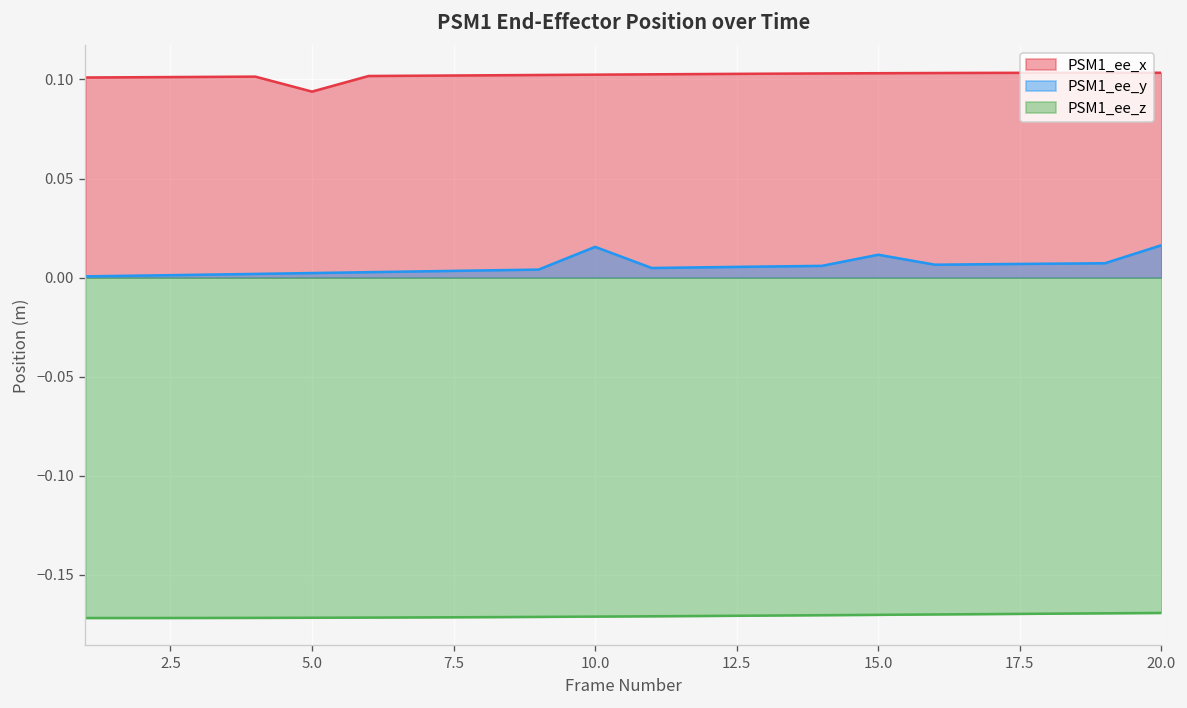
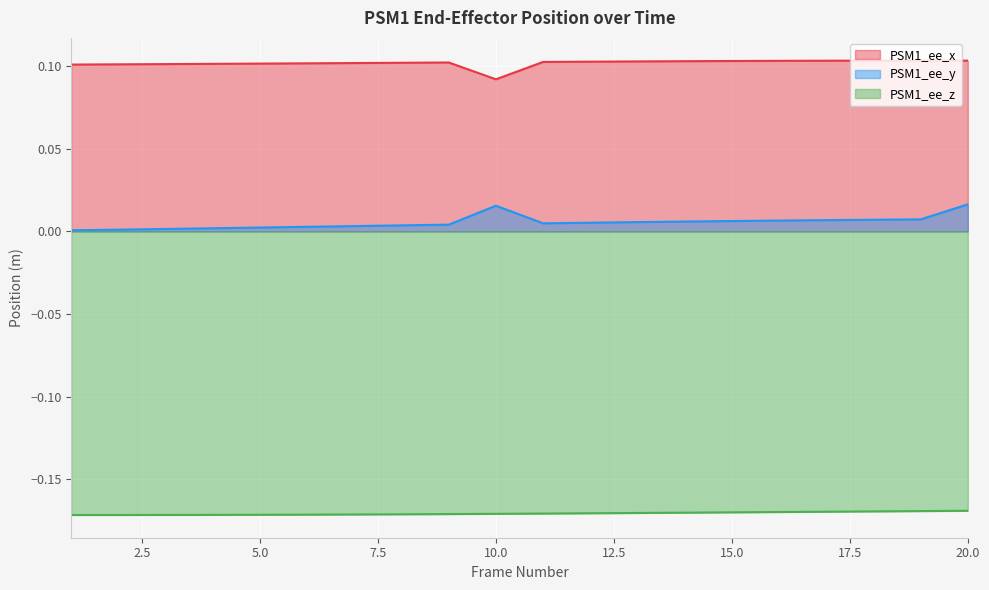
  {
    "PSM1_ee_x": {
-     "5.0": 0.094,
-     "10.0": 0.102,
+     "5.0": 0.102,
+     "10.0": 0.092,
      "15.0": 0.103,
      "20.0": 0.103
    },
    "PSM1_ee_y": {
      "5.0": 0.002,
      "10.0": 0.016,
-     "15.0": 0.012,
+     "15.0": 0.006,
      "20.0": 0.016
    }
  }
